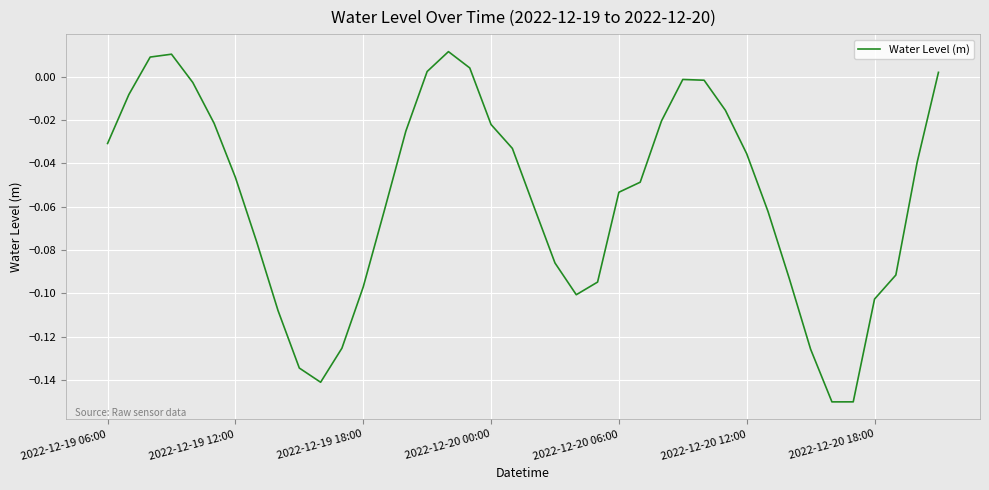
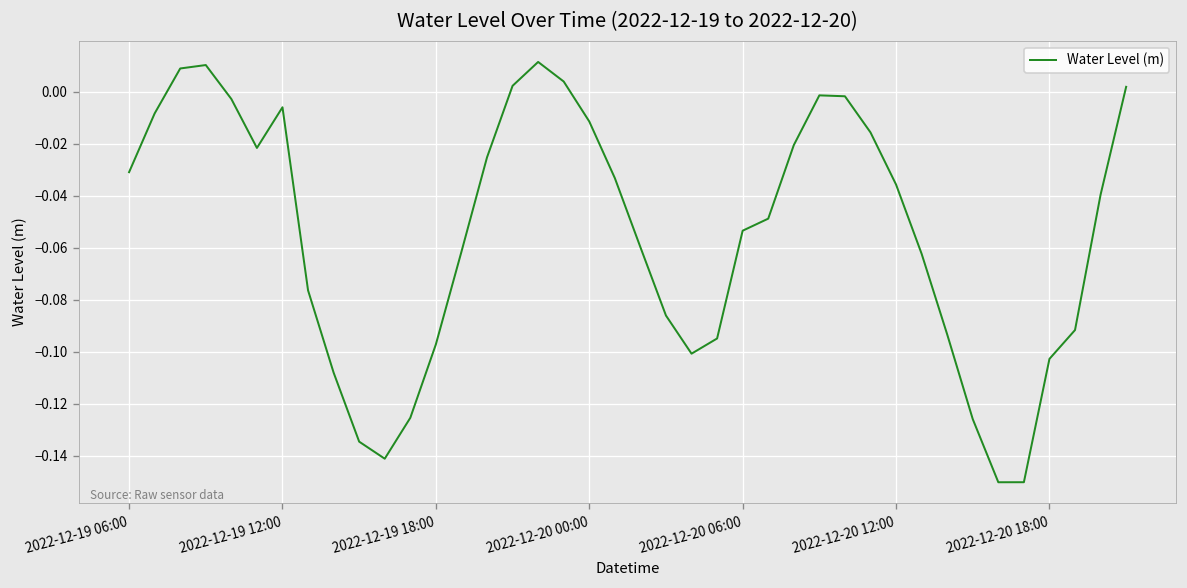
  {
    "2022-12-19 06:00": -0.031,
-   "2022-12-19 12:00": -0.047,
+   "2022-12-19 12:00": -0.006,
    "2022-12-19 18:00": -0.097,
-   "2022-12-20 00:00": -0.022,
+   "2022-12-20 00:00": -0.011,
    "2022-12-20 06:00": -0.053,
    "2022-12-20 12:00": -0.036,
    "2022-12-20 18:00": -0.103
  }
